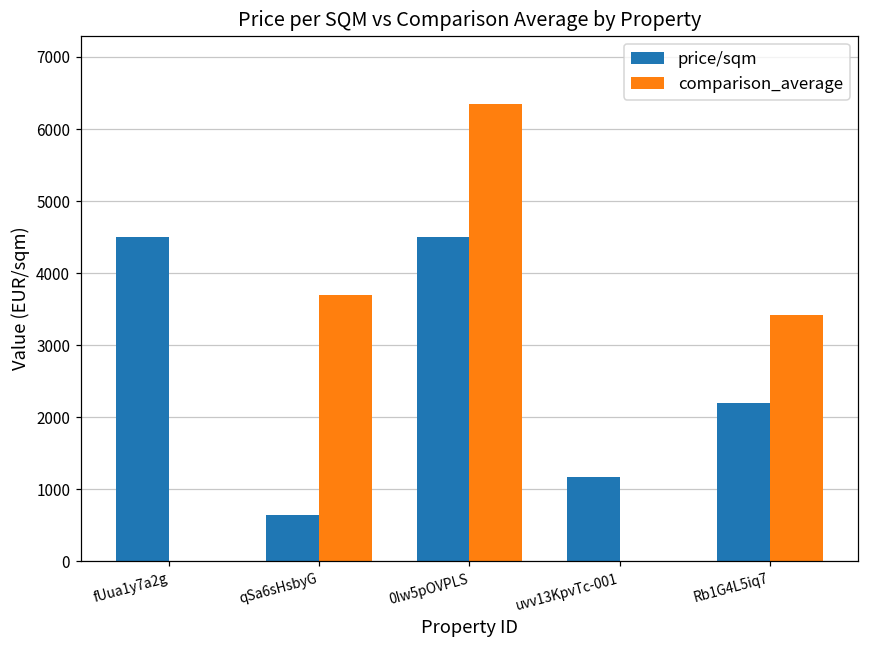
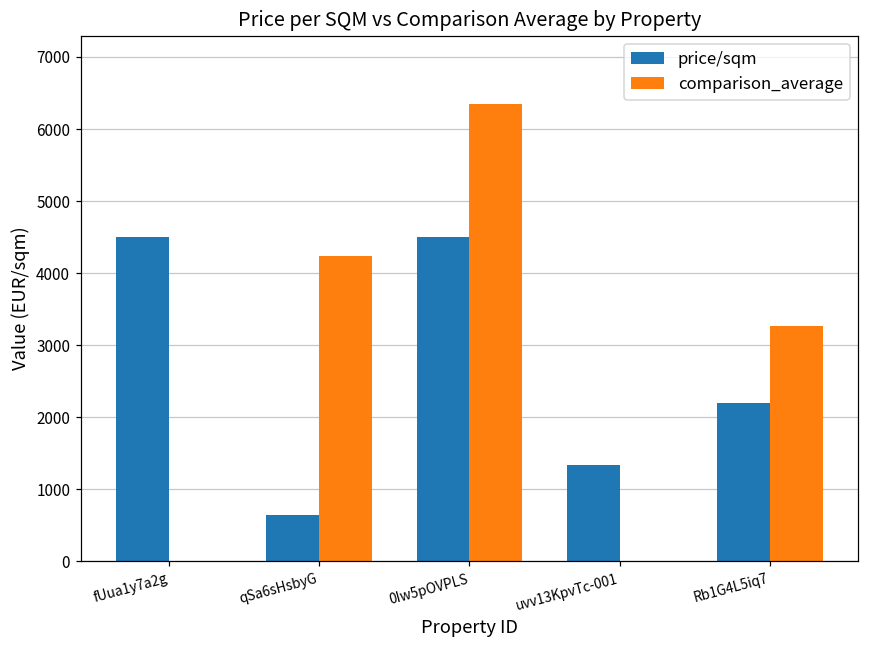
  {
    "price/sqm": {
      "fUua1y7a2g": 4500,
      "qSa6sHsbyG": 600,
      "0Iw5pOVPLS": 4500,
-     "uvv13KpvTc-001": 1200,
+     "uvv13KpvTc-001": 1300,
      "Rb1G4L5iq7": 2200
    },
    "comparison_average": {
      "fUua1y7a2g": 0,
-     "qSa6sHsbyG": 3700,
+     "qSa6sHsbyG": 4200,
      "0Iw5pOVPLS": 6300,
      "uvv13KpvTc-001": 0,
-     "Rb1G4L5iq7": 3400
+     "Rb1G4L5iq7": 3300
    }
  }
